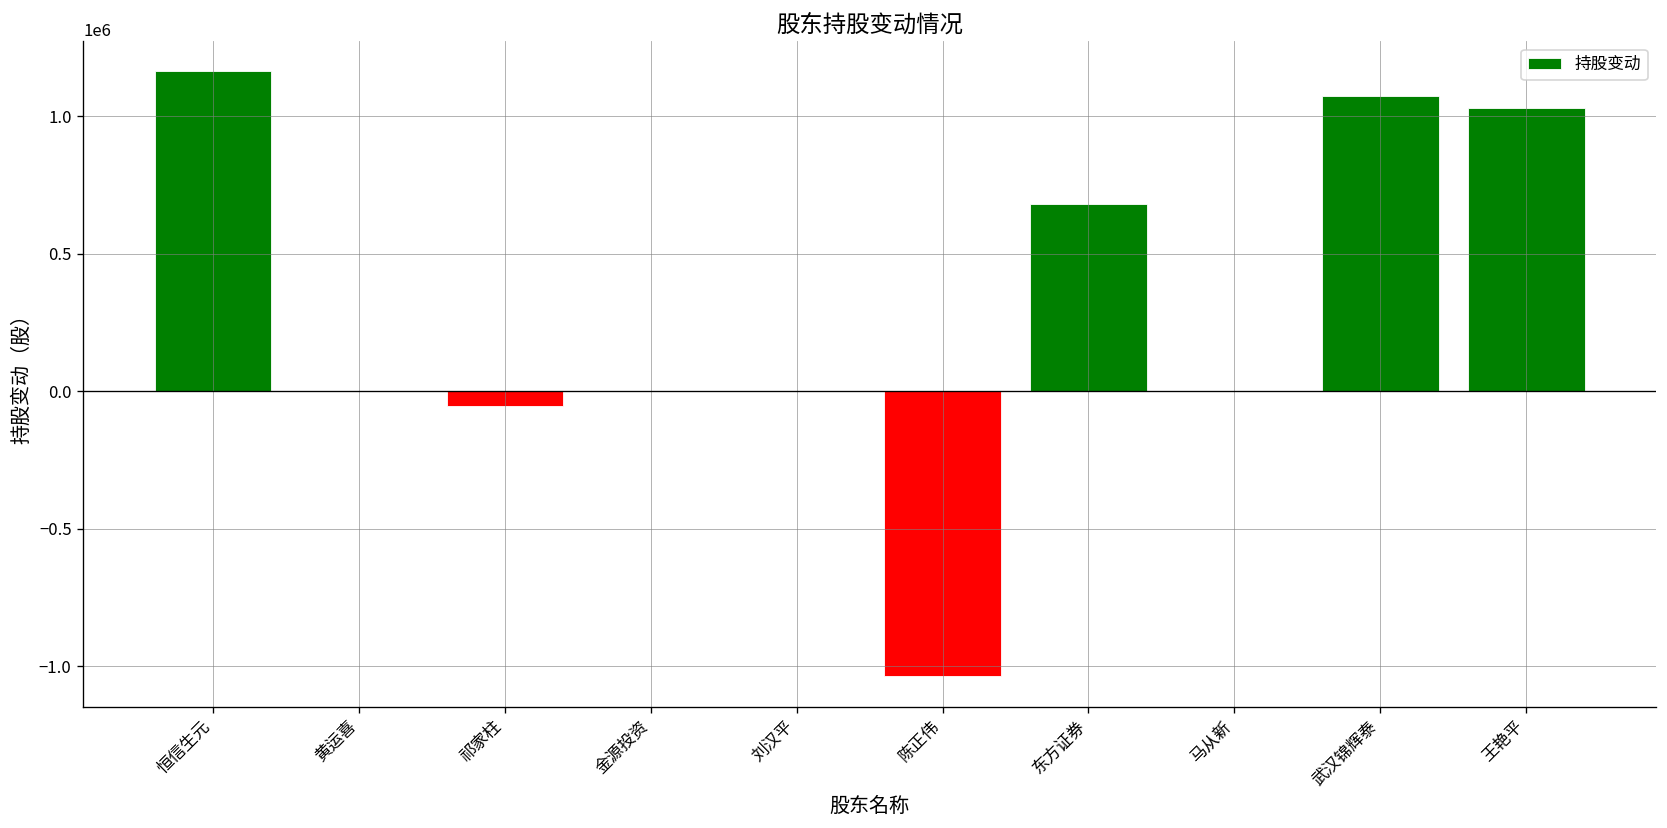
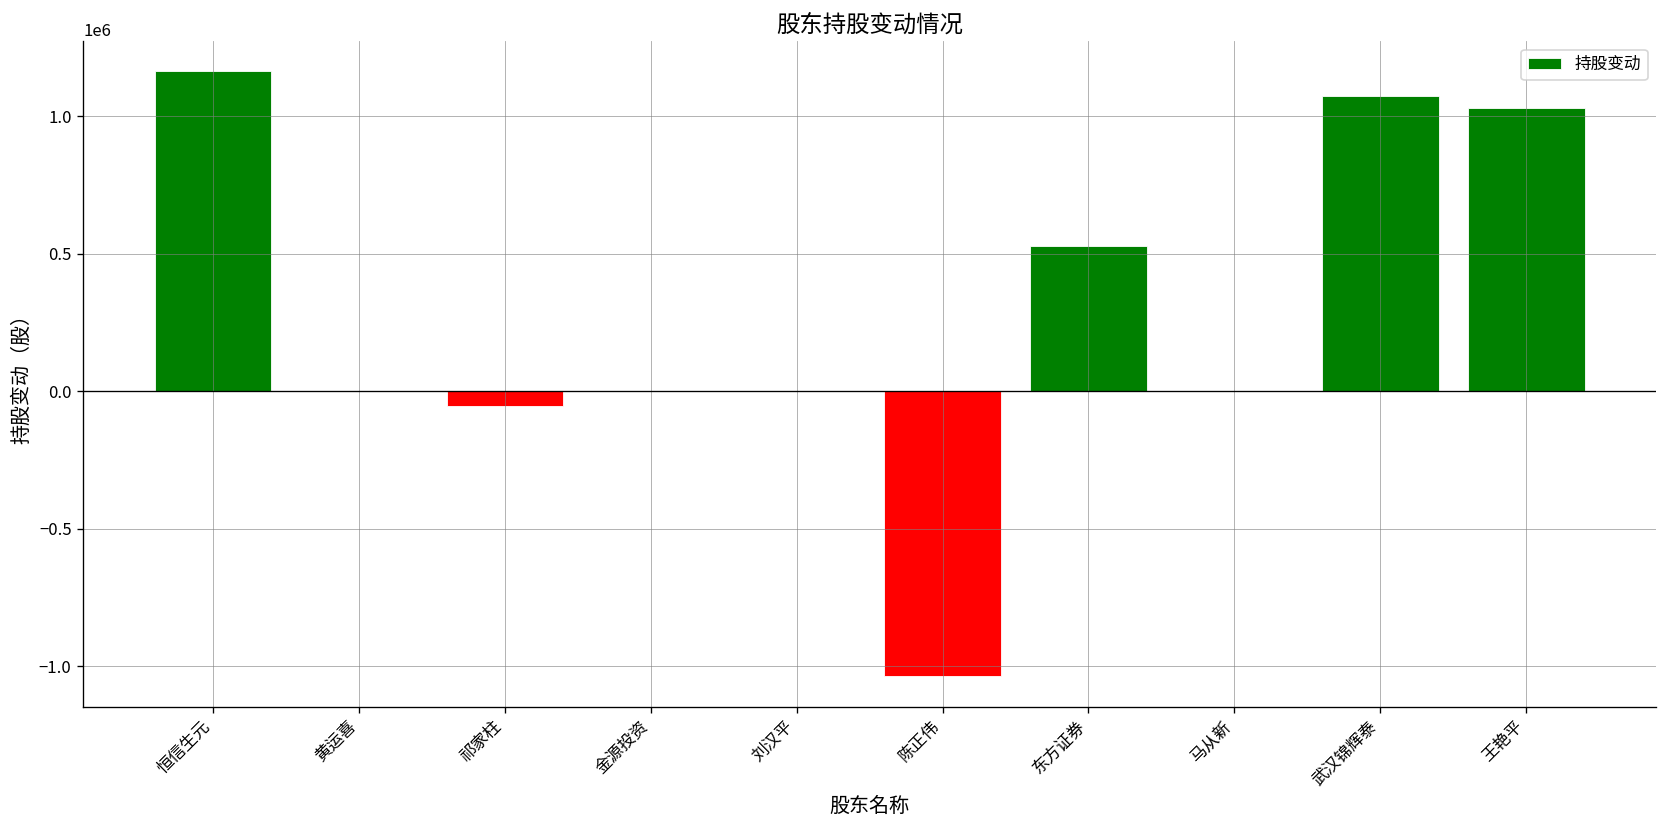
  {
    "恒信生元": 1160000,
    "黄运喜": 0,
    "祁家柱": -50000,
    "金源投资": 0,
    "刘汉平": 0,
    "陈正伟": -1040000,
-   "东方证券": 680000,
+   "东方证券": 530000,
    "马从新": 0,
    "武汉锦辉泰": 1070000,
    "王艳平": 1030000
  }
